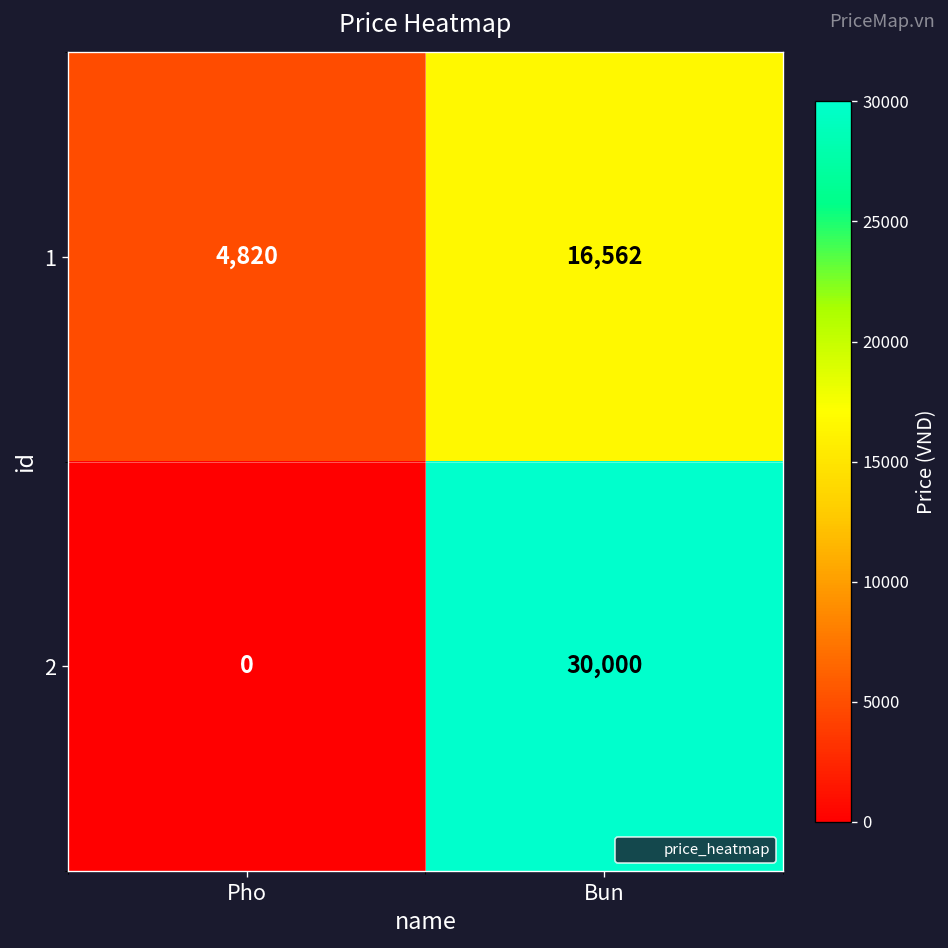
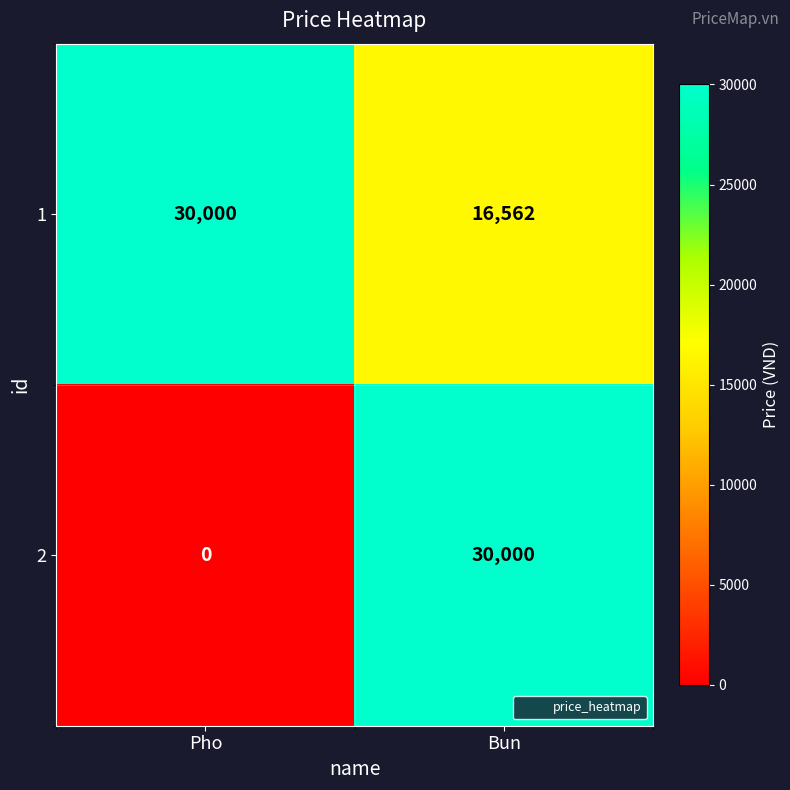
  {
    "1": {
-     "Pho": "4,820",
+     "Pho": "30,000",
      "Bun": "16,562"
    },
    "2": {
      "Pho": "0",
      "Bun": "30,000"
    }
  }
